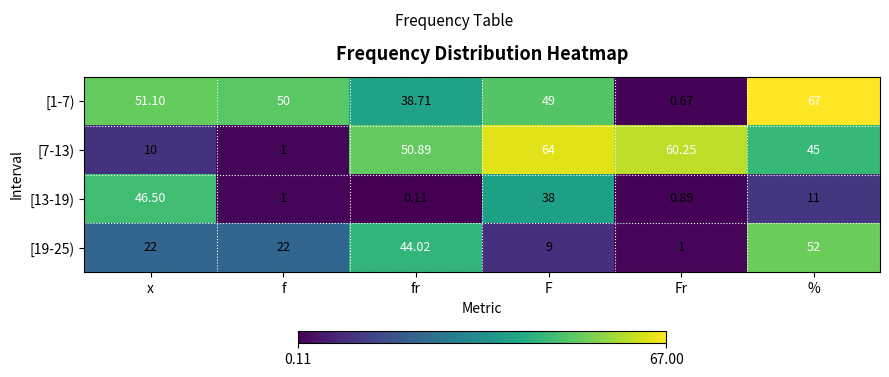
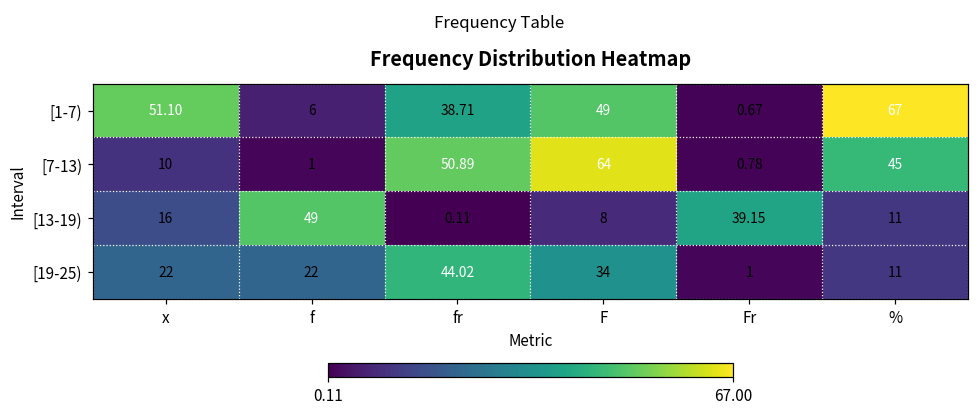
  {
    "[1-7)": {
      "x": 51.10,
-     "f": 50,
+     "f": 6,
      "fr": 38.71,
      "F": 49,
      "Fr": 0.67,
      "%": 67
    },
    "[7-13)": {
      "x": 10,
      "f": 1,
      "fr": 50.89,
      "F": 64,
-     "Fr": 60.25,
+     "Fr": 0.78,
      "%": 45
    },
    "[13-19)": {
-     "x": 46.50,
-     "f": 1,
+     "x": 16,
+     "f": 49,
      "fr": 0.11,
-     "F": 38,
-     "Fr": 0.89,
+     "F": 8,
+     "Fr": 39.15,
      "%": 11
    },
    "[19-25)": {
      "x": 22,
      "f": 22,
      "fr": 44.02,
-     "F": 9,
+     "F": 34,
      "Fr": 1,
-     "%": 52
+     "%": 11
    }
  }
